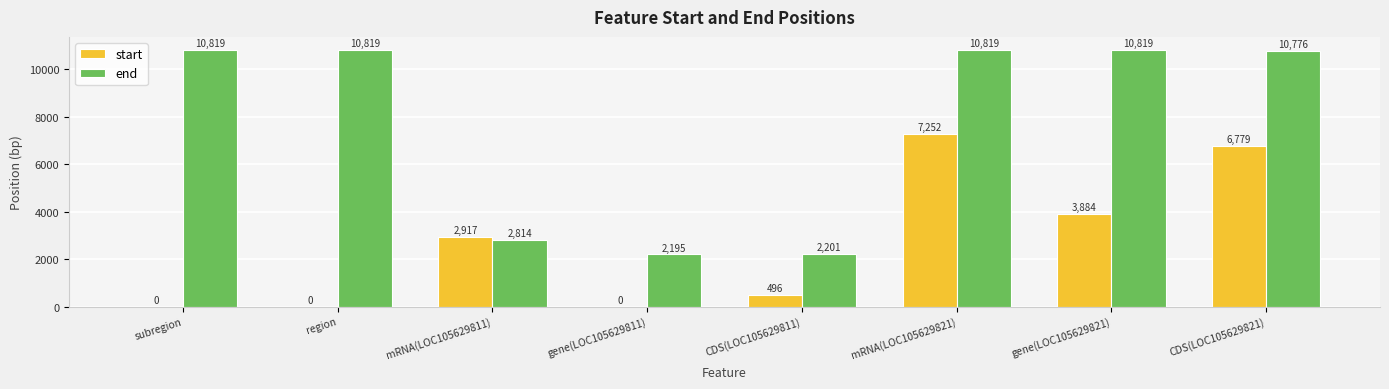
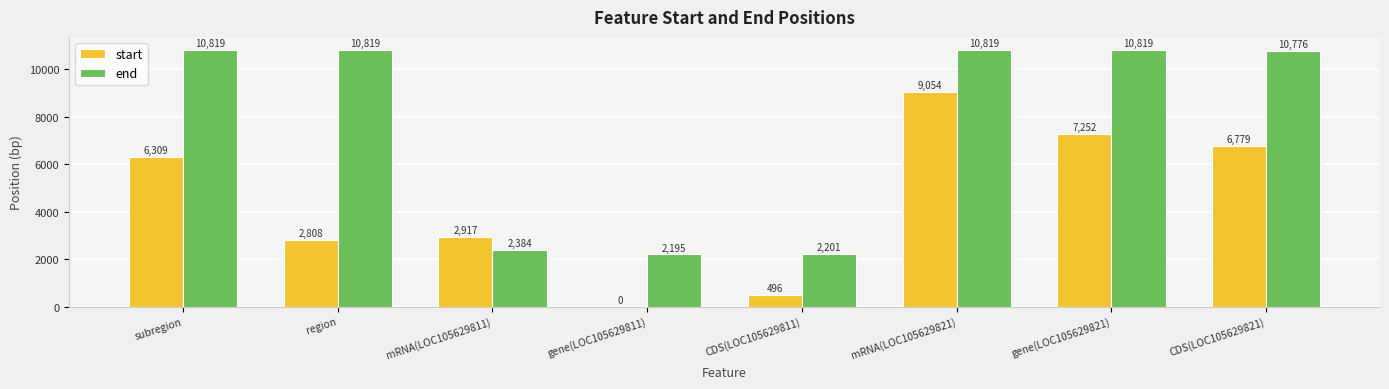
  {
    "start": {
-     "subregion": "0",
-     "region": "0",
+     "subregion": "6,309",
+     "region": "2,808",
      "mRNA(LOC105629811)": "2,917",
      "gene(LOC105629811)": "0",
      "CDS(LOC105629811)": "496",
-     "mRNA(LOC105629821)": "7,252",
-     "gene(LOC105629821)": "3,884",
+     "mRNA(LOC105629821)": "9,054",
+     "gene(LOC105629821)": "7,252",
      "CDS(LOC105629821)": "6,779"
    },
    "end": {
      "subregion": "10,819",
      "region": "10,819",
-     "mRNA(LOC105629811)": "2,814",
+     "mRNA(LOC105629811)": "2,384",
      "gene(LOC105629811)": "2,195",
      "CDS(LOC105629811)": "2,201",
      "mRNA(LOC105629821)": "10,819",
      "gene(LOC105629821)": "10,819",
      "CDS(LOC105629821)": "10,776"
    }
  }
